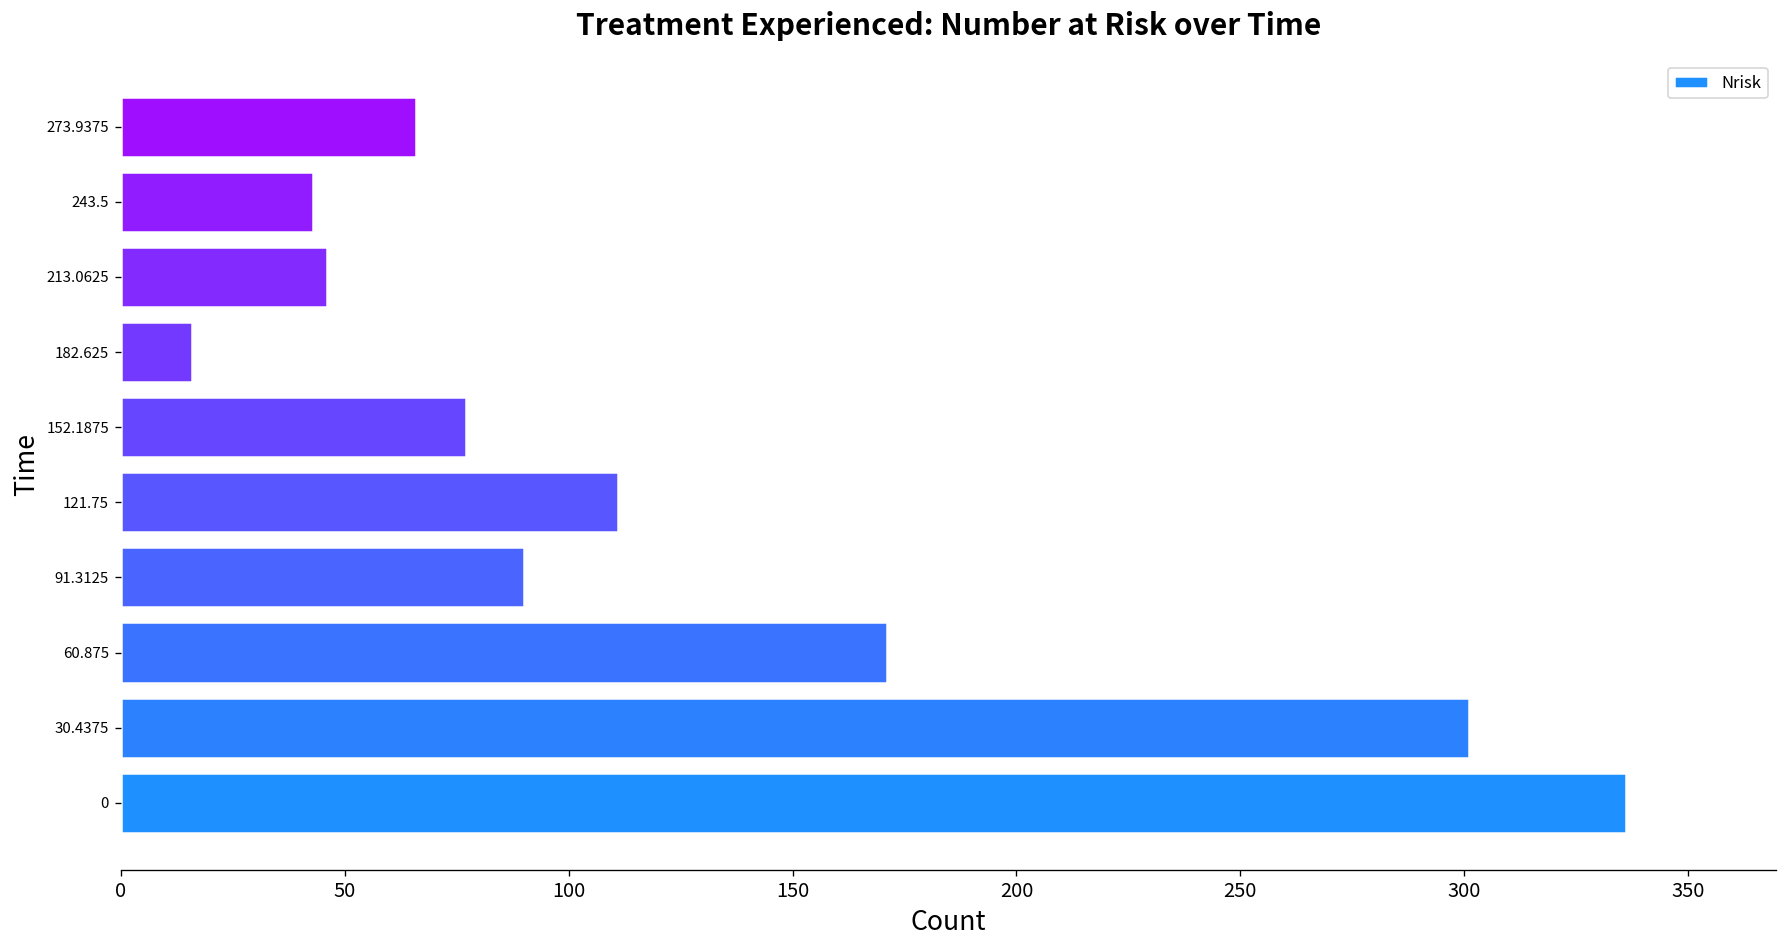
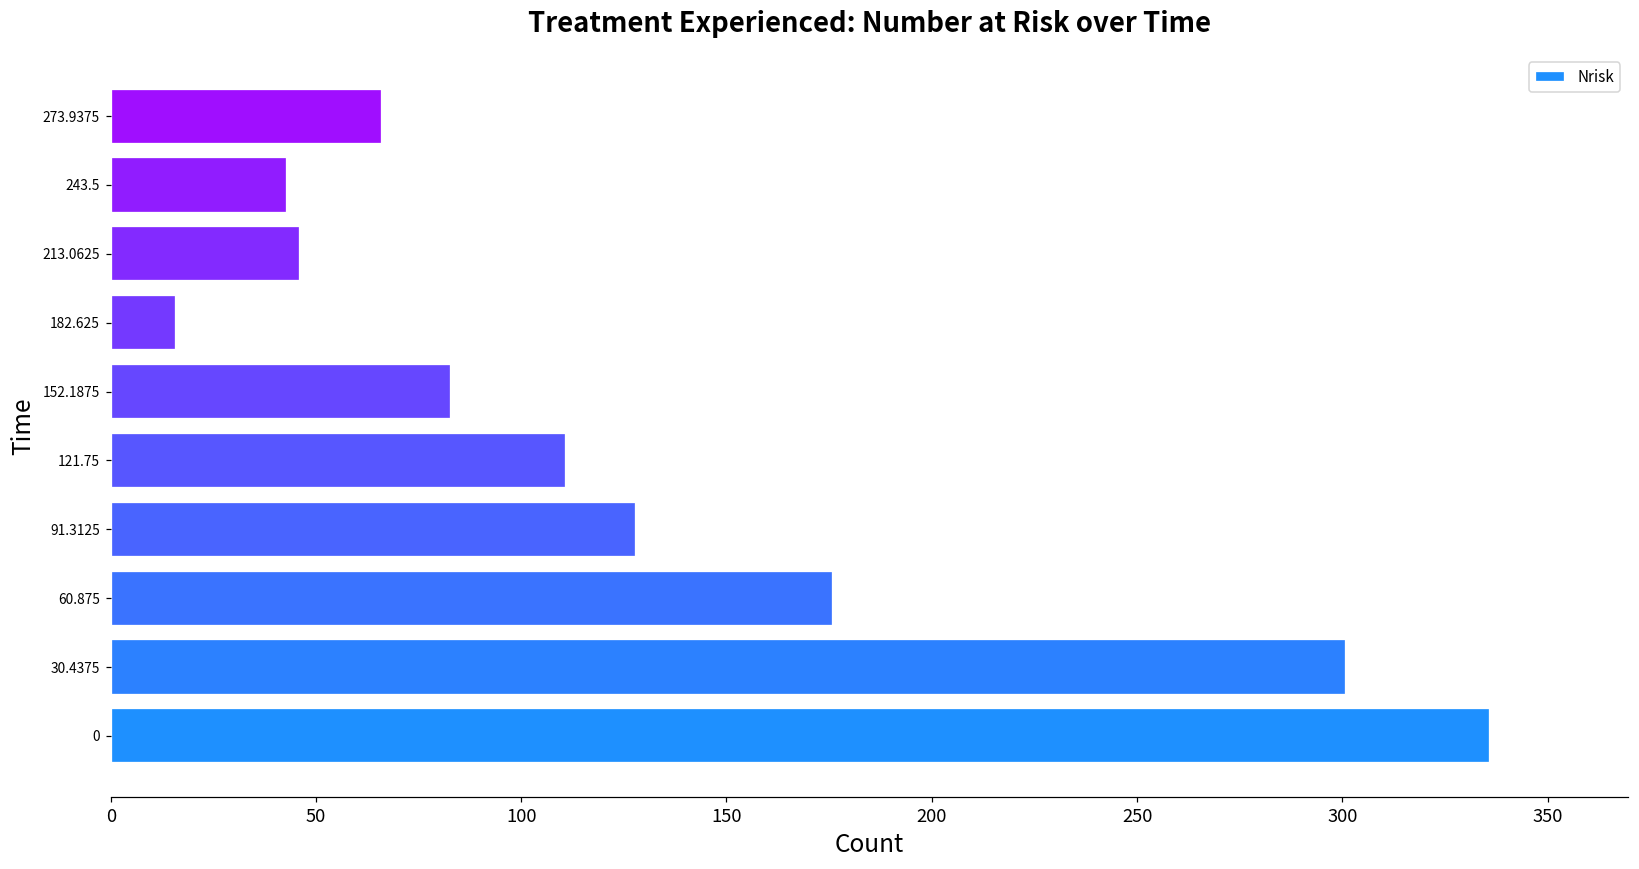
  {
    "273.9375": 66,
    "243.5": 43,
    "213.0625": 46,
    "182.625": 16,
-   "152.1875": 77,
+   "152.1875": 83,
    "121.75": 111,
-   "91.3125": 90,
-   "60.875": 171,
+   "91.3125": 128,
+   "60.875": 176,
    "30.4375": 301,
    "0": 336
  }
